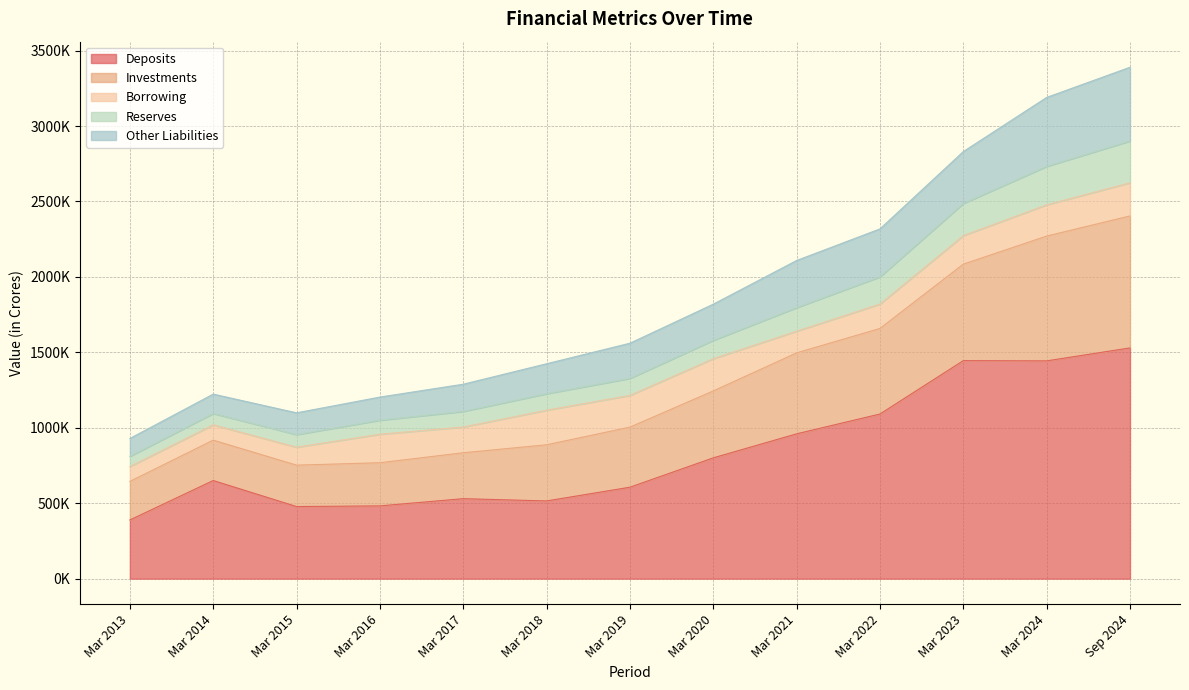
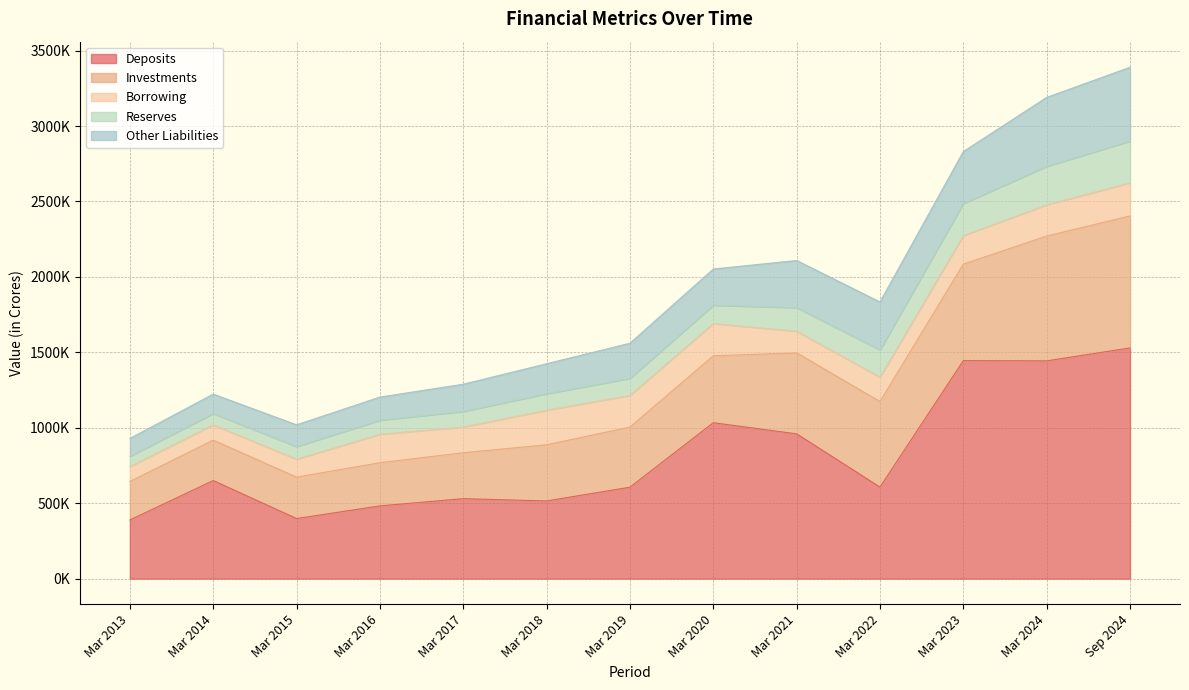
  {
    "Deposits": {
      "Mar 2013": 390000,
      "Mar 2014": 650000,
-     "Mar 2015": 480000,
+     "Mar 2015": 400000,
      "Mar 2016": 480000,
      "Mar 2017": 530000,
      "Mar 2018": 520000,
      "Mar 2019": 610000,
-     "Mar 2020": 800000,
+     "Mar 2020": 1030000,
      "Mar 2021": 960000,
-     "Mar 2022": 1090000,
+     "Mar 2022": 610000,
      "Mar 2023": 1450000,
      "Mar 2024": 1440000,
      "Sep 2024": 1530000
    }
  }
